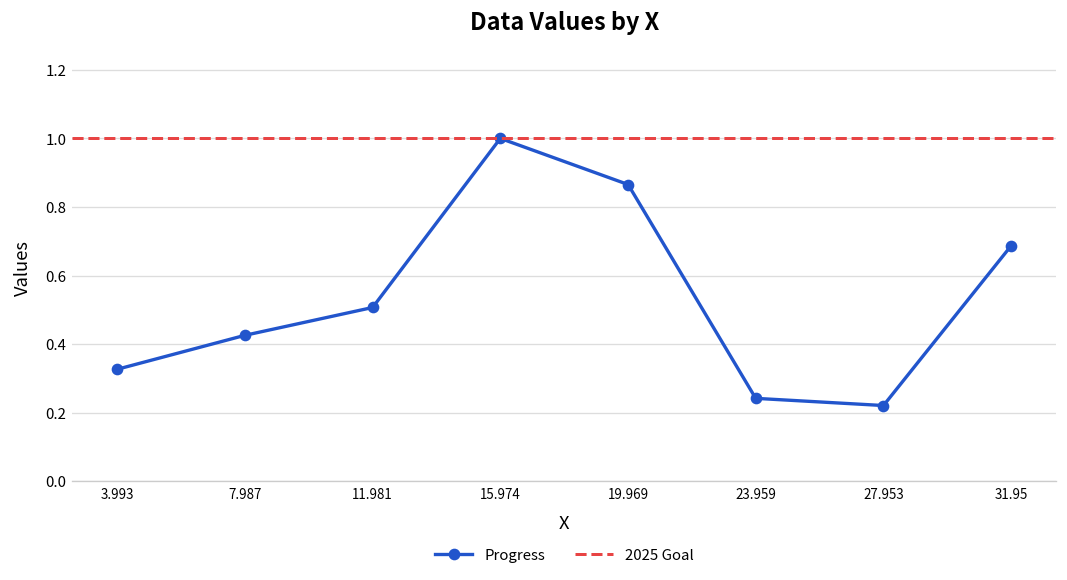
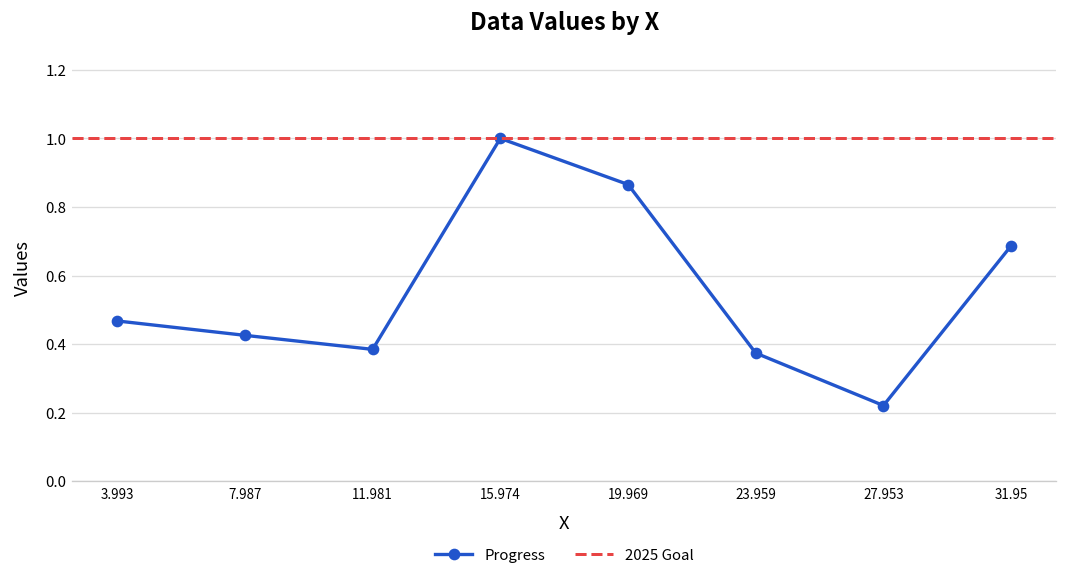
  {
-   "3.993": 0.33,
+   "3.993": 0.47,
    "7.987": 0.43,
-   "11.981": 0.51,
+   "11.981": 0.38,
    "15.974": 1.00,
    "19.969": 0.87,
-   "23.959": 0.24,
+   "23.959": 0.37,
    "27.953": 0.22,
    "31.95": 0.69
  }
